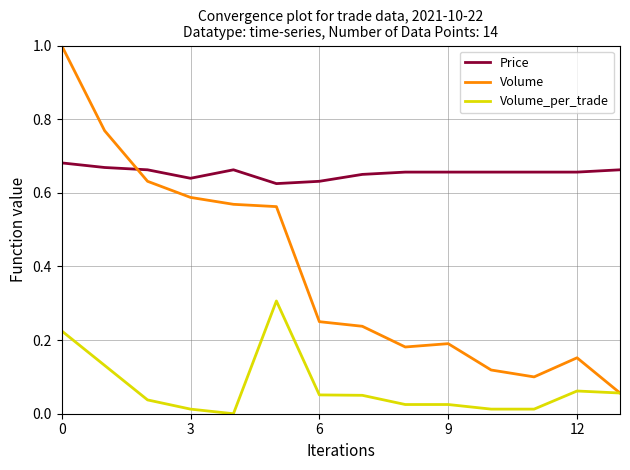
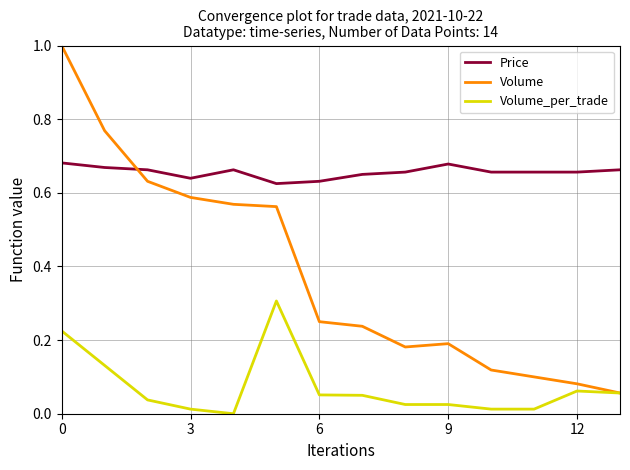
  {
    "Price": {
      "0": 0.68,
      "3": 0.64,
      "6": 0.63,
-     "9": 0.66,
+     "9": 0.68,
      "12": 0.66
    },
    "Volume": {
      "0": 1.00,
      "3": 0.59,
      "6": 0.25,
      "9": 0.19,
-     "12": 0.15
+     "12": 0.08
    },
    "Volume_per_trade": {
      "0": 0.23,
      "3": 0.01,
      "6": 0.05,
      "9": 0.03,
      "12": 0.06
    }
  }
